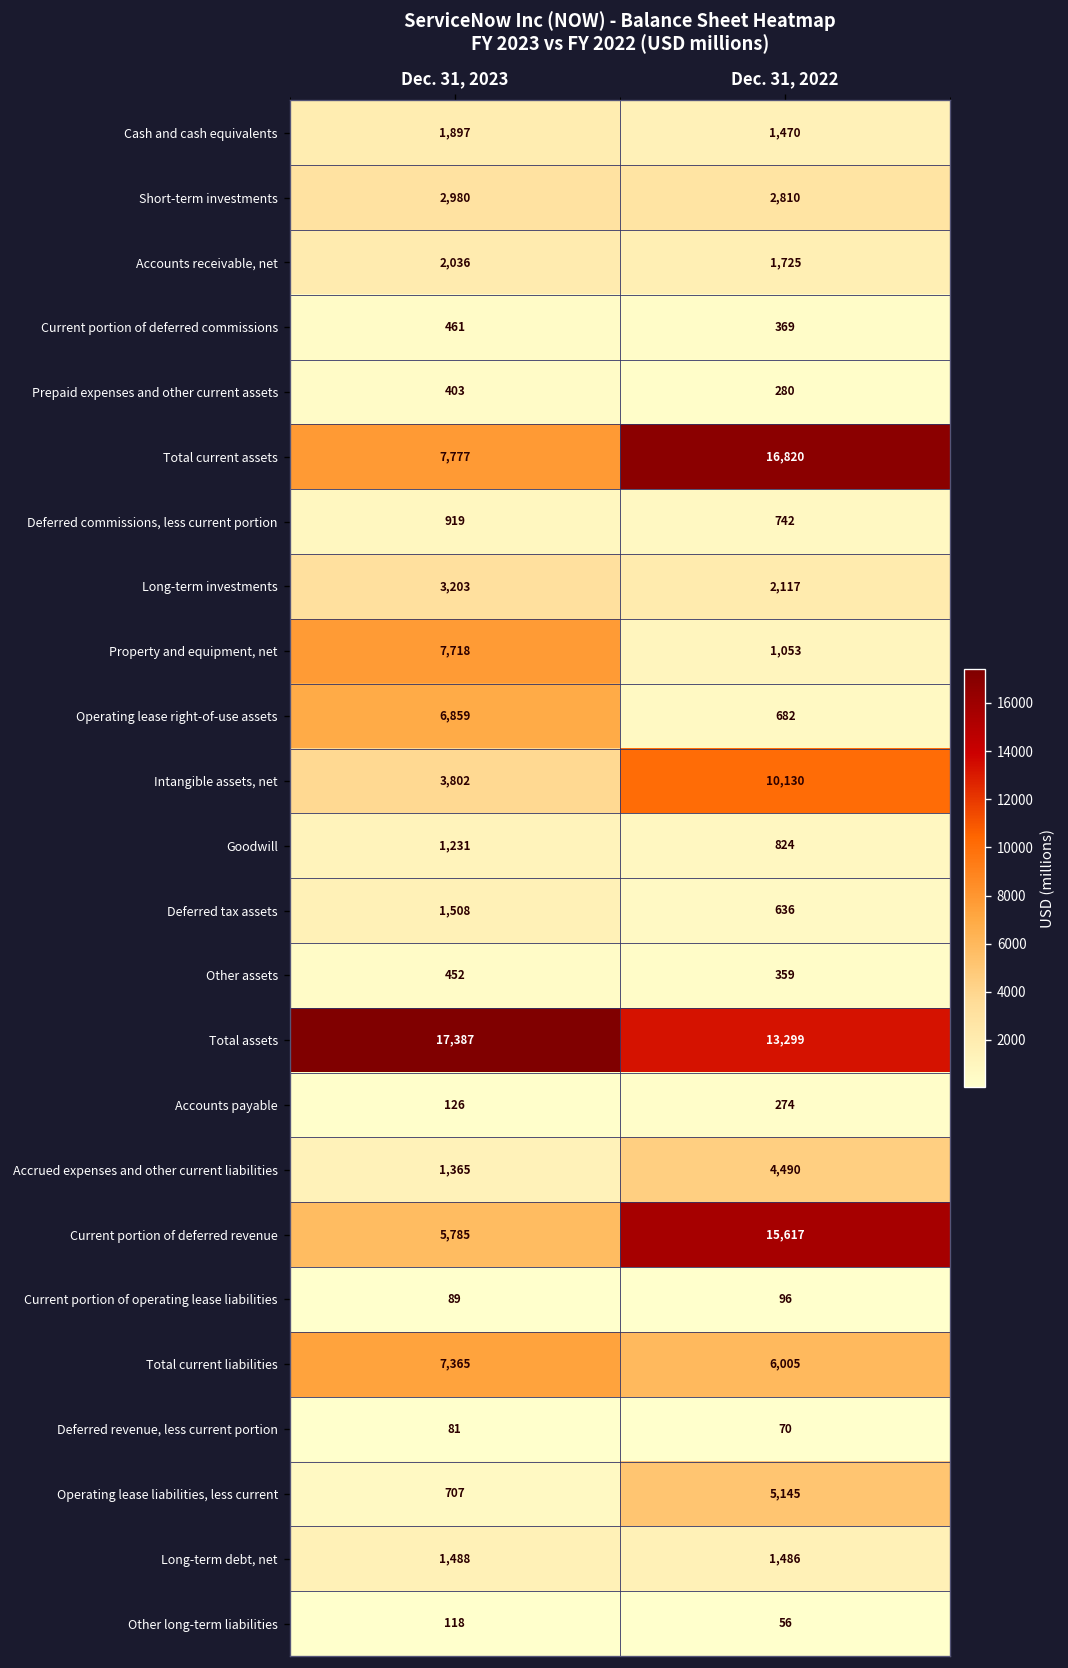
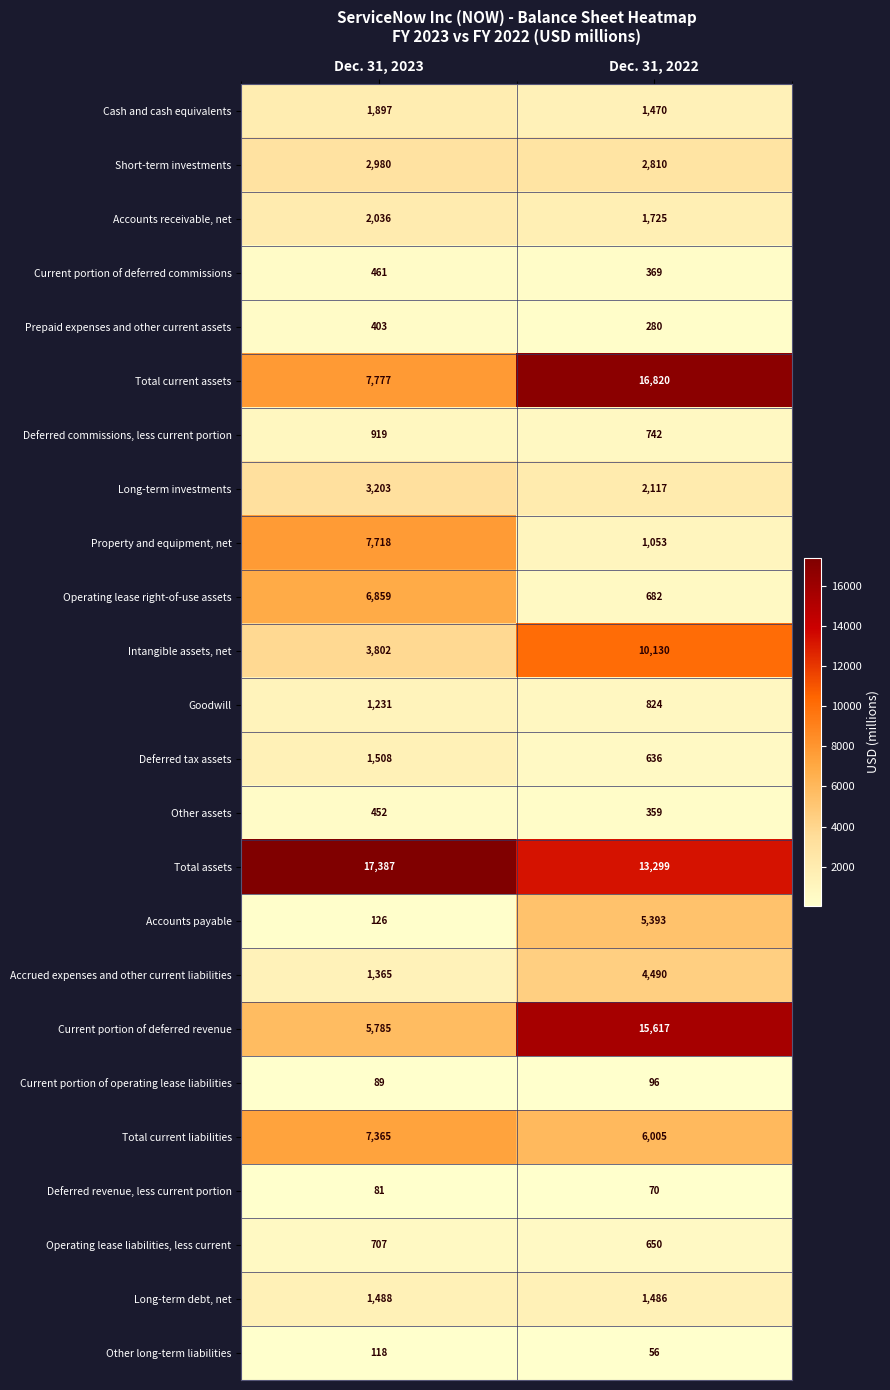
  {
    "Cash and cash equivalents": {
      "Dec. 31, 2023": "1,897",
      "Dec. 31, 2022": "1,470"
    },
    "Short-term investments": {
      "Dec. 31, 2023": "2,980",
      "Dec. 31, 2022": "2,810"
    },
    "Accounts receivable, net": {
      "Dec. 31, 2023": "2,036",
      "Dec. 31, 2022": "1,725"
    },
    "Current portion of deferred commissions": {
      "Dec. 31, 2023": "461",
      "Dec. 31, 2022": "369"
    },
    "Prepaid expenses and other current assets": {
      "Dec. 31, 2023": "403",
      "Dec. 31, 2022": "280"
    },
    "Total current assets": {
      "Dec. 31, 2023": "7,777",
      "Dec. 31, 2022": "16,820"
    },
    "Deferred commissions, less current portion": {
      "Dec. 31, 2023": "919",
      "Dec. 31, 2022": "742"
    },
    "Long-term investments": {
      "Dec. 31, 2023": "3,203",
      "Dec. 31, 2022": "2,117"
    },
    "Property and equipment, net": {
      "Dec. 31, 2023": "7,718",
      "Dec. 31, 2022": "1,053"
    },
    "Operating lease right-of-use assets": {
      "Dec. 31, 2023": "6,859",
      "Dec. 31, 2022": "682"
    },
    "Intangible assets, net": {
      "Dec. 31, 2023": "3,802",
      "Dec. 31, 2022": "10,130"
    },
    "Goodwill": {
      "Dec. 31, 2023": "1,231",
      "Dec. 31, 2022": "824"
    },
    "Deferred tax assets": {
      "Dec. 31, 2023": "1,508",
      "Dec. 31, 2022": "636"
    },
    "Other assets": {
      "Dec. 31, 2023": "452",
      "Dec. 31, 2022": "359"
    },
    "Total assets": {
      "Dec. 31, 2023": "17,387",
      "Dec. 31, 2022": "13,299"
    },
    "Accounts payable": {
      "Dec. 31, 2023": "126",
-     "Dec. 31, 2022": "274"
+     "Dec. 31, 2022": "5,393"
    },
    "Accrued expenses and other current liabilities": {
      "Dec. 31, 2023": "1,365",
      "Dec. 31, 2022": "4,490"
    },
    "Current portion of deferred revenue": {
      "Dec. 31, 2023": "5,785",
      "Dec. 31, 2022": "15,617"
    },
    "Current portion of operating lease liabilities": {
      "Dec. 31, 2023": "89",
      "Dec. 31, 2022": "96"
    },
    "Total current liabilities": {
      "Dec. 31, 2023": "7,365",
      "Dec. 31, 2022": "6,005"
    },
    "Deferred revenue, less current portion": {
      "Dec. 31, 2023": "81",
      "Dec. 31, 2022": "70"
    },
    "Operating lease liabilities, less current": {
      "Dec. 31, 2023": "707",
-     "Dec. 31, 2022": "5,145"
+     "Dec. 31, 2022": "650"
    },
    "Long-term debt, net": {
      "Dec. 31, 2023": "1,488",
      "Dec. 31, 2022": "1,486"
    },
    "Other long-term liabilities": {
      "Dec. 31, 2023": "118",
      "Dec. 31, 2022": "56"
    }
  }
